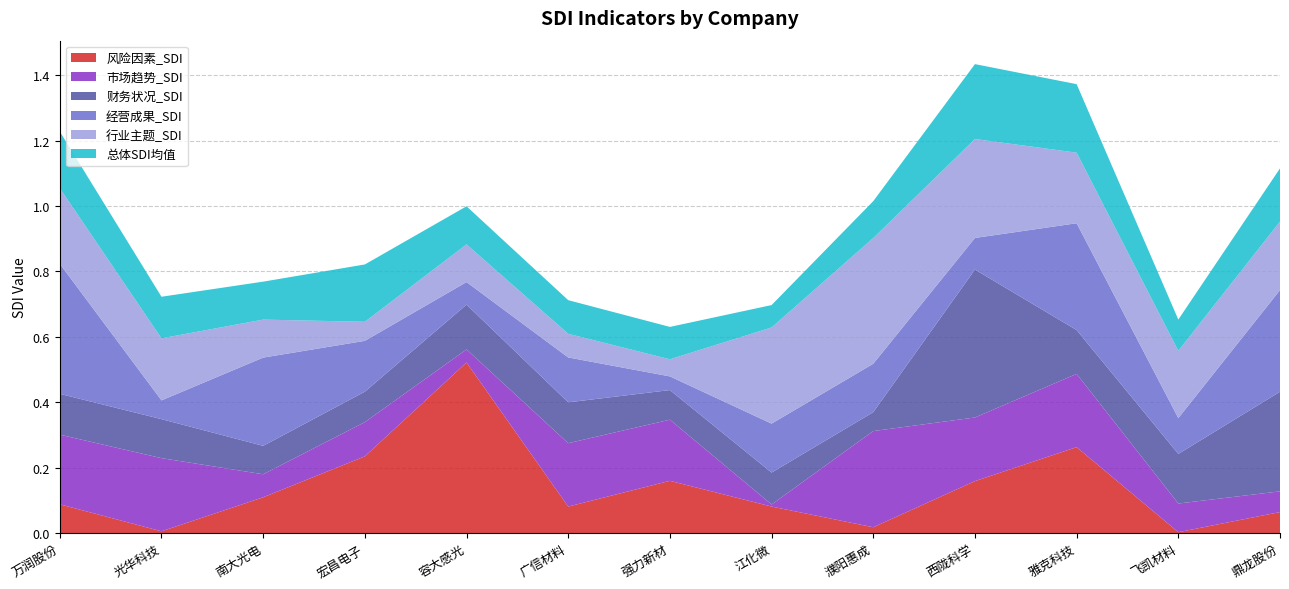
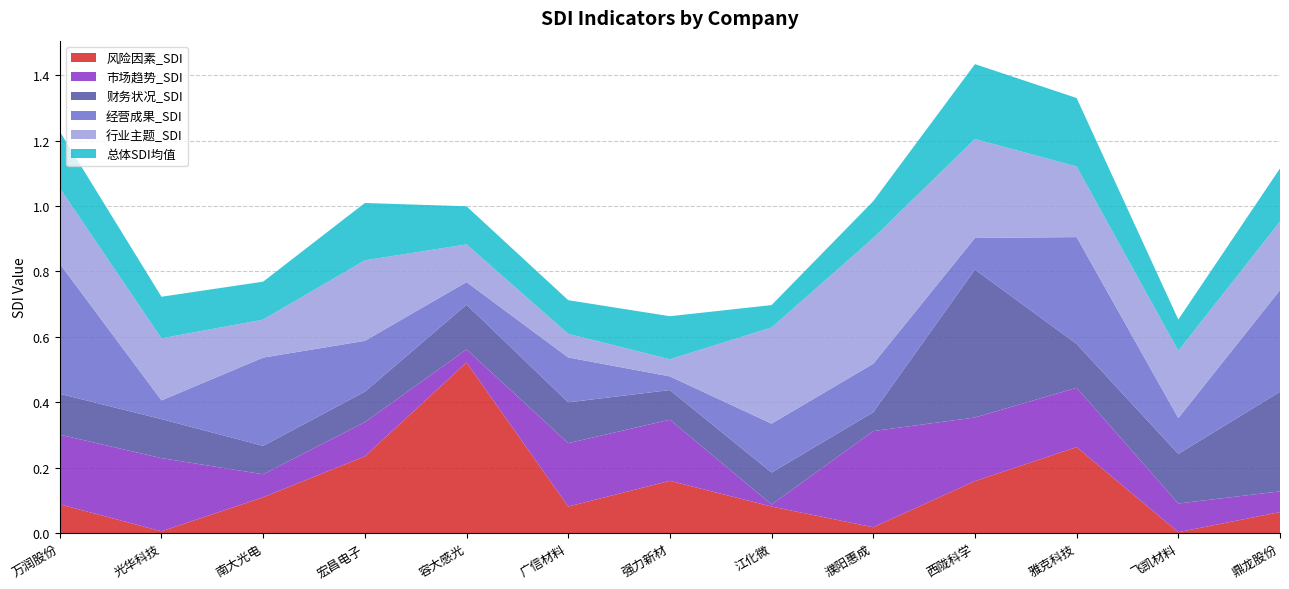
  {
    "风险因素_SDI": {
      "万润股份": 0.09,
      "南大光电": 0.11,
      "宏昌电子": 0.23,
      "容大感光": 0.52,
      "广信材料": 0.08,
      "强力新材": 0.16,
      "濮阳惠成": 0.02,
      "西陇科学": 0.16,
      "雅克科技": 0.26,
      "鼎龙股份": 0.06
    },
    "市场趋势_SDI": {
      "万润股份": 0.21,
      "光华科技": 0.22,
      "南大光电": 0.07,
      "宏昌电子": 0.10,
      "容大感光": 0.04,
      "广信材料": 0.19,
      "强力新材": 0.19,
      "濮阳惠成": 0.29,
      "西陇科学": 0.19,
-     "雅克科技": 0.22,
+     "雅克科技": 0.18,
      "飞凯材料": 0.09,
      "鼎龙股份": 0.06
    },
    "行业主题_SDI": {
      "万润股份": 0.23,
      "光华科技": 0.19,
      "南大光电": 0.12,
-     "宏昌电子": 0.06,
+     "宏昌电子": 0.25,
      "容大感光": 0.12,
      "广信材料": 0.07,
      "强力新材": 0.05,
      "江化微": 0.29,
      "濮阳惠成": 0.38,
      "西陇科学": 0.30,
      "雅克科技": 0.22,
      "飞凯材料": 0.21,
      "鼎龙股份": 0.21
    },
    "总体SDI均值": {
      "万润股份": 0.17,
      "光华科技": 0.13,
      "南大光电": 0.12,
      "宏昌电子": 0.18,
      "容大感光": 0.12,
      "广信材料": 0.10,
-     "强力新材": 0.10,
+     "强力新材": 0.13,
      "江化微": 0.07,
      "濮阳惠成": 0.11,
      "西陇科学": 0.23,
      "雅克科技": 0.21,
      "飞凯材料": 0.10,
      "鼎龙股份": 0.16
    }
  }
